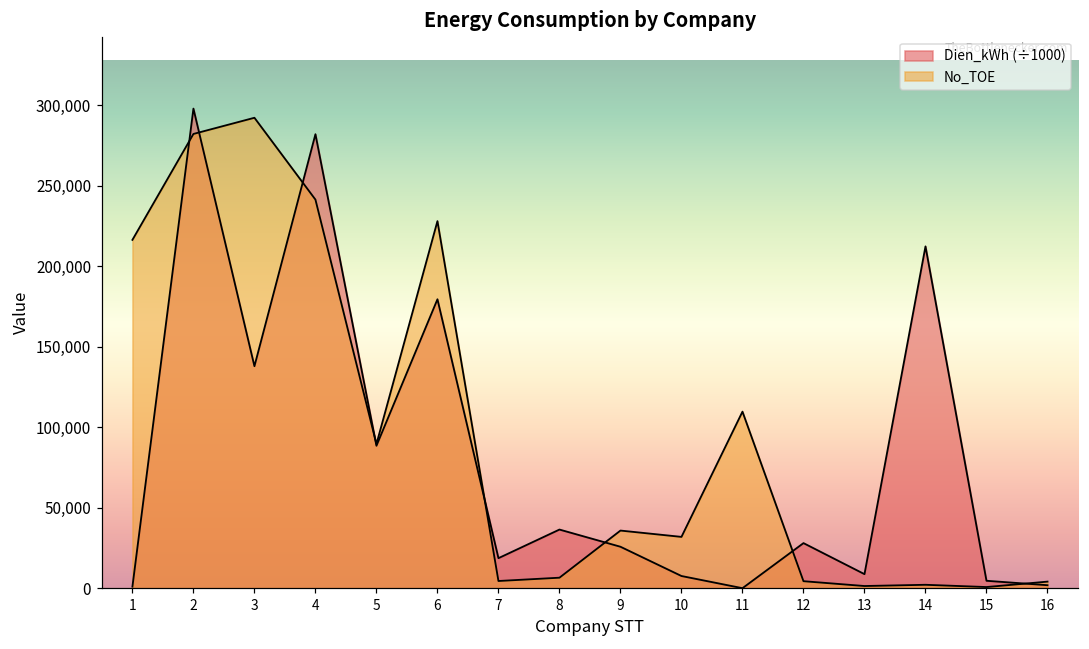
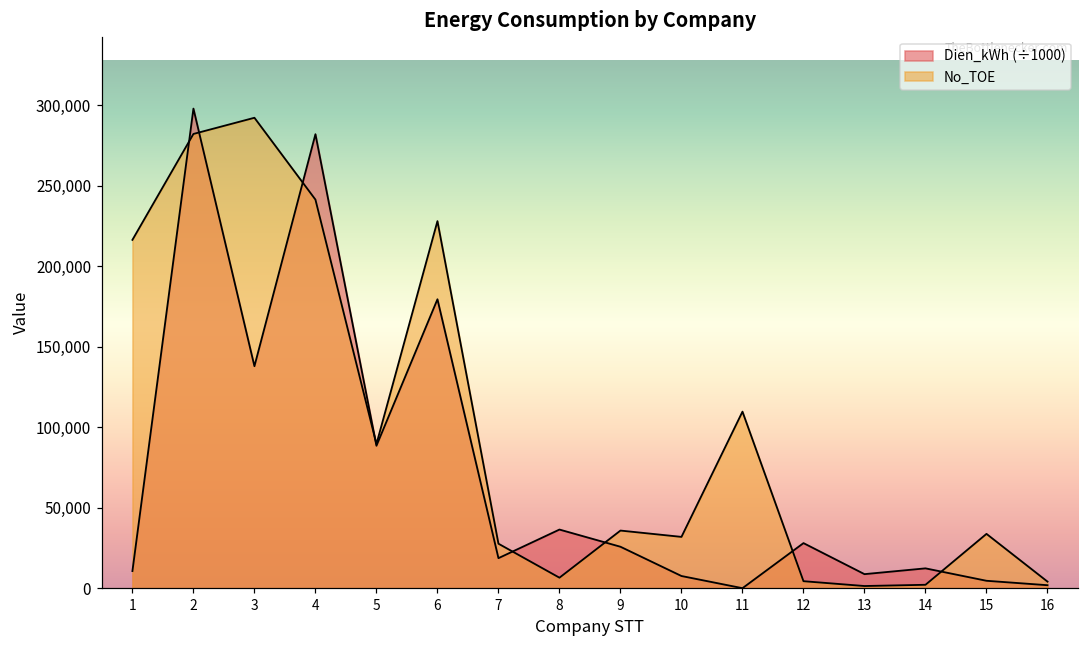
  {
    "Dien_kWh (÷1000)": {
-     "1": "1,000",
+     "1": "11,000",
      "2": "298,000",
      "3": "138,000",
      "4": "282,000",
      "6": "180,000",
      "7": "19,000",
      "8": "36,000",
      "9": "26,000",
      "10": "8,000",
      "11": "0",
      "12": "28,000",
      "13": "9,000",
-     "14": "212,000",
+     "14": "12,000",
      "15": "5,000",
      "16": "2,000"
    },
    "No_TOE": {
      "1": "216,000",
      "2": "282,000",
      "3": "292,000",
      "4": "241,000",
      "6": "228,000",
-     "7": "4,000",
+     "7": "28,000",
      "8": "7,000",
      "9": "36,000",
      "10": "32,000",
      "11": "110,000",
      "12": "4,000",
      "13": "1,000",
      "14": "2,000",
-     "15": "1,000",
+     "15": "34,000",
      "16": "4,000"
    }
  }
